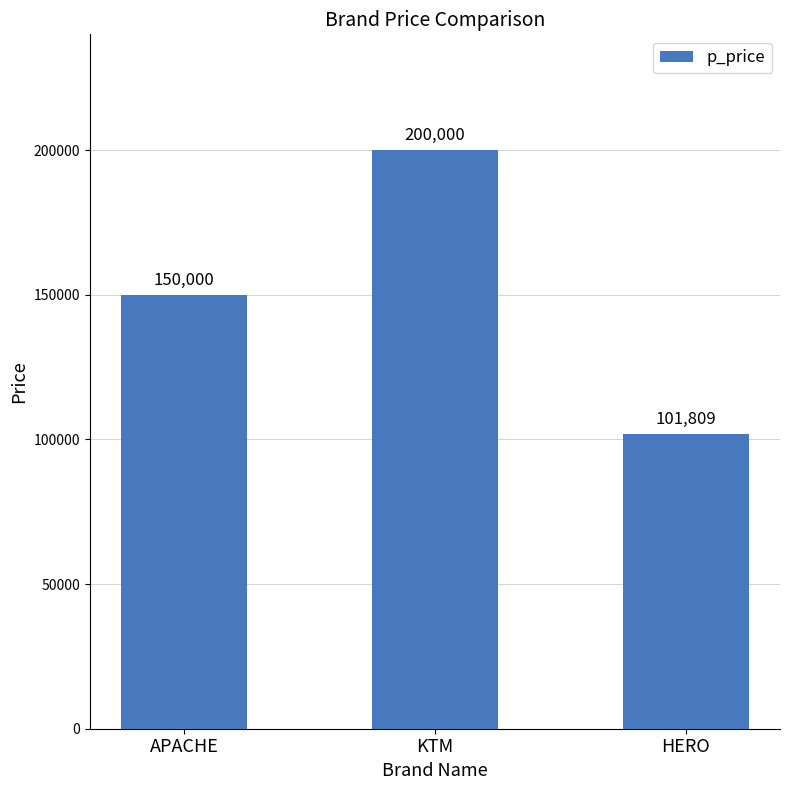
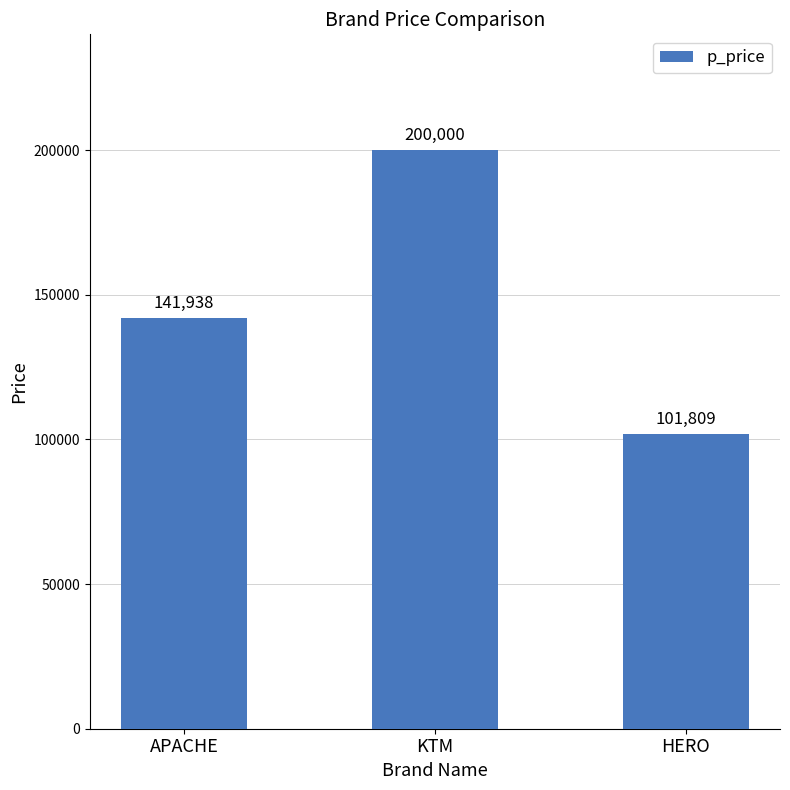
  {
-   "APACHE": "150,000",
+   "APACHE": "141,938",
    "KTM": "200,000",
    "HERO": "101,809"
  }
